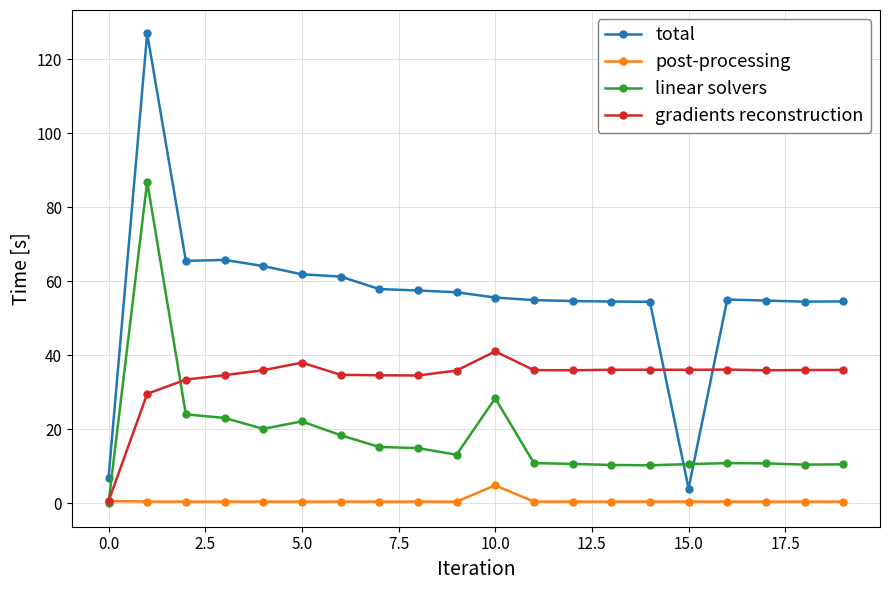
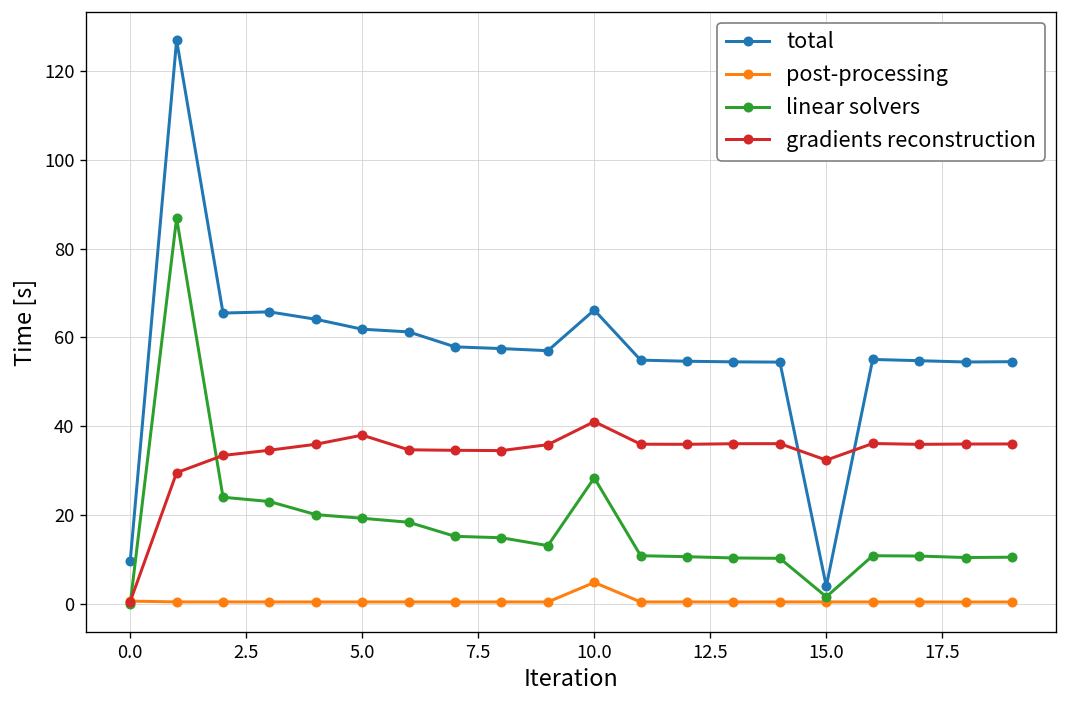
  {
    "total": {
-     "0.0": 7,
+     "0.0": 10,
      "5.0": 62,
-     "10.0": 56,
+     "10.0": 66,
      "15.0": 4
    },
    "post-processing": {
      "5.0": 0,
      "10.0": 5,
      "15.0": 0
    },
    "linear solvers": {
-     "5.0": 22,
+     "5.0": 19,
      "10.0": 28,
-     "15.0": 11
+     "15.0": 2
    },
    "gradients reconstruction": {
      "5.0": 38,
      "10.0": 41,
-     "15.0": 36
+     "15.0": 32
    }
  }
